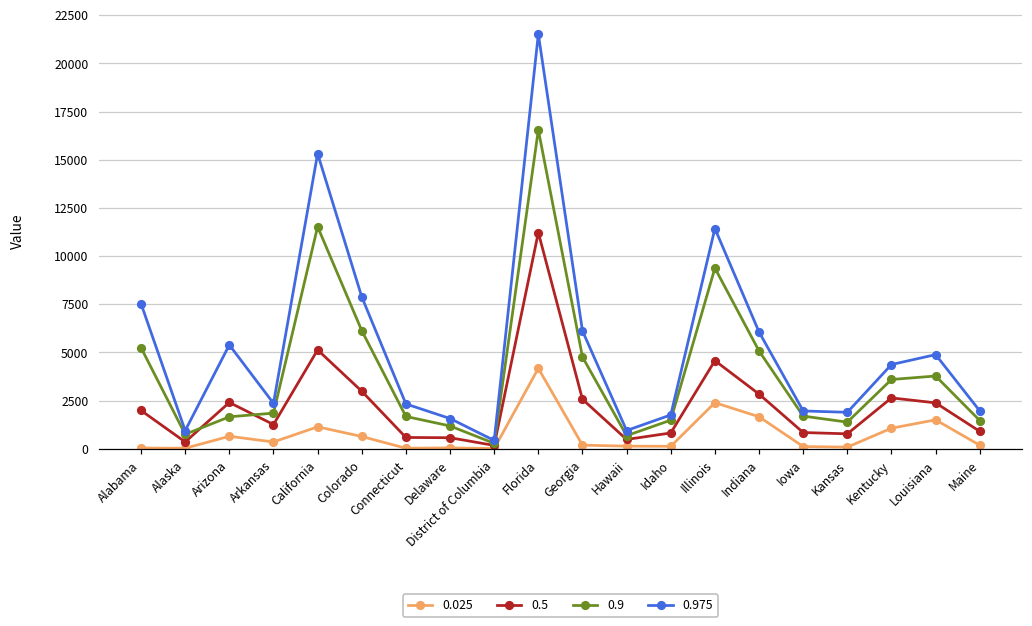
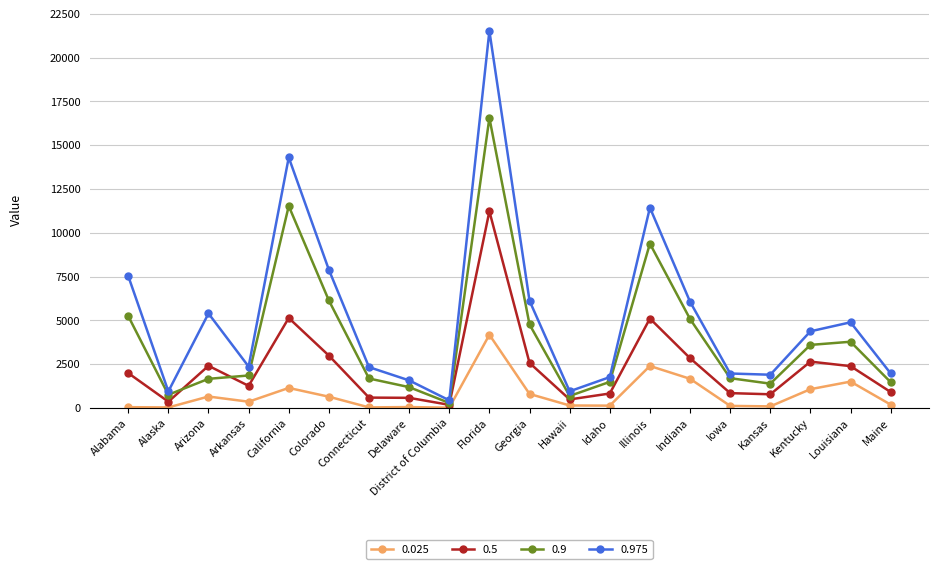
  {
    "0.025": {
      "Alabama": 0,
      "Alaska": 0,
      "Arizona": 700,
      "Arkansas": 400,
      "California": 1100,
      "Colorado": 600,
      "Connecticut": 0,
      "Delaware": 0,
      "District of Columbia": 0,
      "Florida": 4200,
-     "Georgia": 200,
+     "Georgia": 800,
      "Hawaii": 100,
      "Idaho": 100,
      "Illinois": 2400,
      "Indiana": 1700,
      "Iowa": 100,
      "Kansas": 100,
      "Kentucky": 1100,
      "Louisiana": 1500,
      "Maine": 200
    },
    "0.5": {
      "Alabama": 2000,
      "Alaska": 400,
      "Arizona": 2400,
      "Arkansas": 1300,
      "California": 5100,
      "Colorado": 3000,
      "Connecticut": 600,
      "Delaware": 600,
      "Florida": 11200,
      "Georgia": 2600,
      "Hawaii": 500,
      "Idaho": 800,
-     "Illinois": 4600,
+     "Illinois": 5100,
      "Indiana": 2800,
      "Iowa": 800,
      "Kansas": 800,
      "Kentucky": 2600,
      "Louisiana": 2400,
      "Maine": 900
    },
    "0.9": {
      "Alabama": 5200,
      "Alaska": 800,
      "Arizona": 1700,
      "Arkansas": 1900,
      "California": 11500,
      "Colorado": 6100,
      "Connecticut": 1700,
      "Delaware": 1200,
      "Florida": 16600,
      "Georgia": 4800,
      "Hawaii": 700,
      "Idaho": 1500,
      "Illinois": 9400,
      "Indiana": 5100,
      "Iowa": 1700,
      "Kansas": 1400,
      "Kentucky": 3600,
      "Louisiana": 3800,
      "Maine": 1500
    },
    "0.975": {
      "Alabama": 7500,
      "Alaska": 900,
      "Arizona": 5400,
      "Arkansas": 2400,
-     "California": 15300,
+     "California": 14300,
      "Colorado": 7900,
      "Connecticut": 2300,
      "Delaware": 1600,
      "District of Columbia": 400,
      "Florida": 21500,
      "Georgia": 6100,
      "Hawaii": 900,
      "Idaho": 1800,
      "Illinois": 11400,
      "Indiana": 6100,
      "Iowa": 2000,
      "Kansas": 1900,
      "Kentucky": 4400,
      "Louisiana": 4900,
      "Maine": 2000
    }
  }
